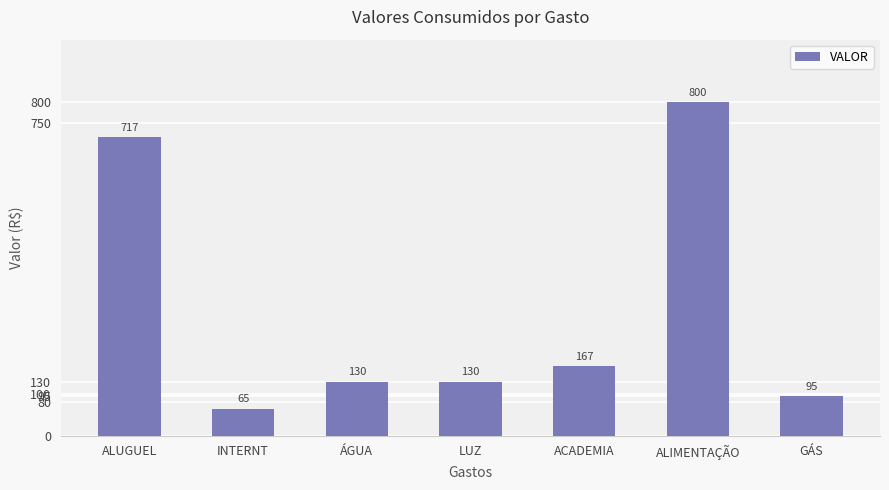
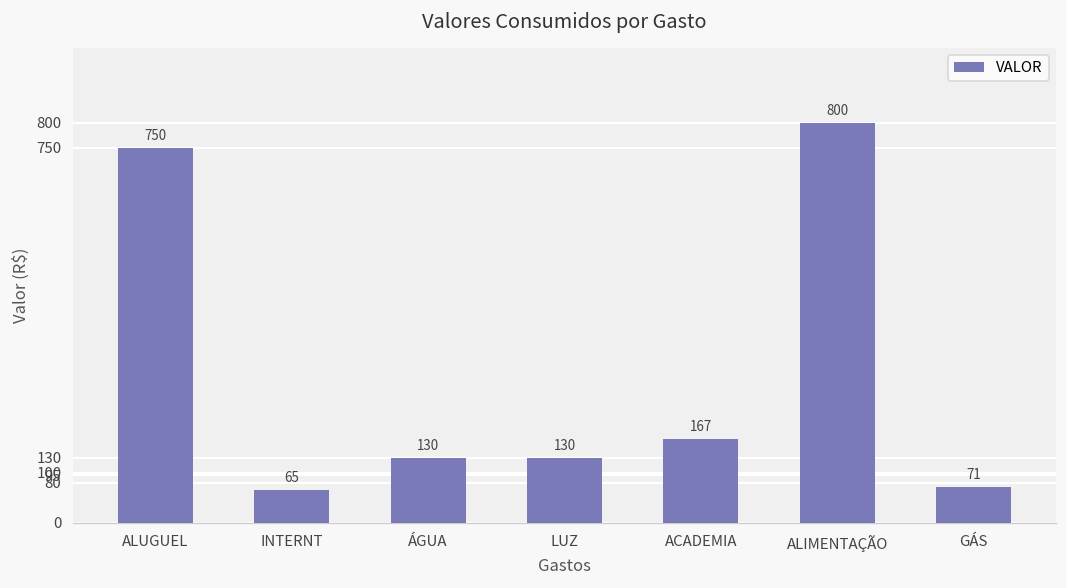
  {
-   "ALUGUEL": 717,
+   "ALUGUEL": 750,
    "INTERNT": 65,
    "ÁGUA": 130,
    "LUZ": 130,
    "ACADEMIA": 167,
    "ALIMENTAÇÃO": 800,
-   "GÁS": 95
+   "GÁS": 71
  }
